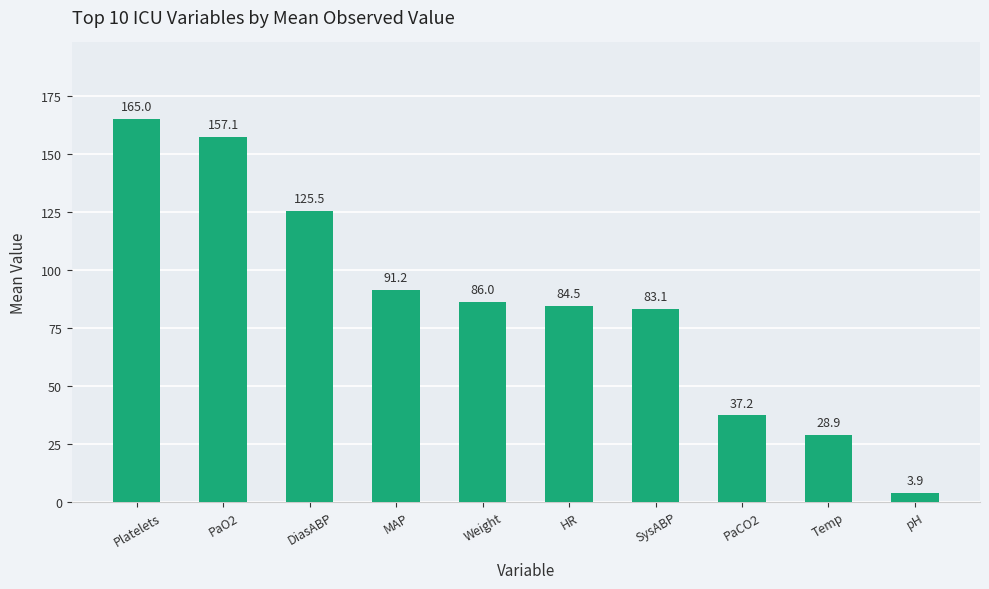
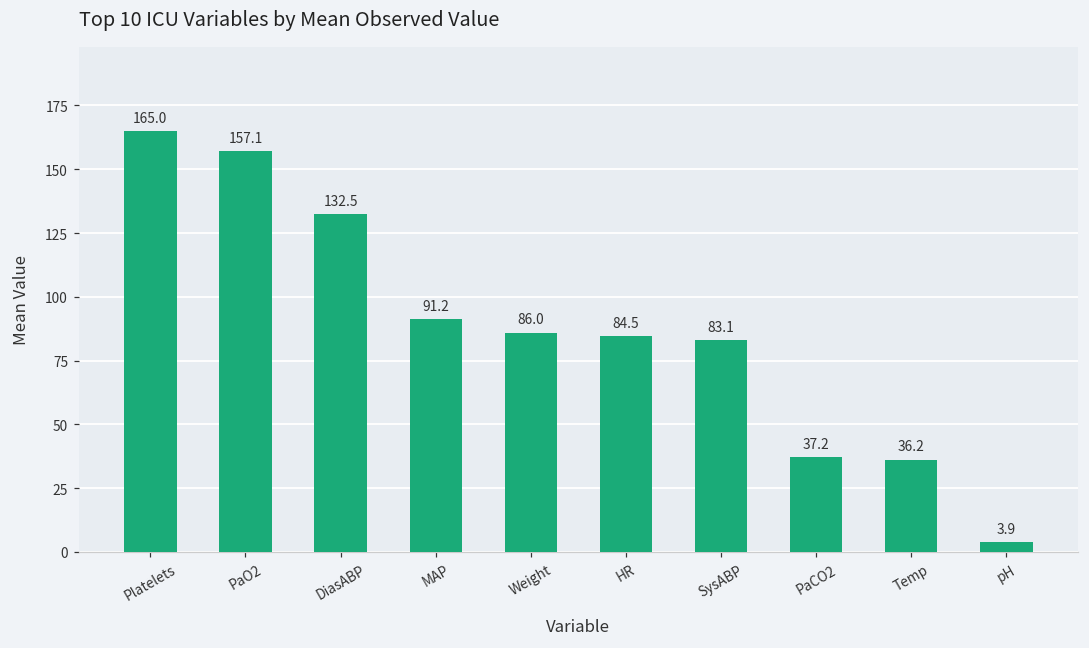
  {
    "Platelets": 165.0,
    "PaO2": 157.1,
-   "DiasABP": 125.5,
+   "DiasABP": 132.5,
    "MAP": 91.2,
    "Weight": 86.0,
    "HR": 84.5,
    "SysABP": 83.1,
    "PaCO2": 37.2,
-   "Temp": 28.9,
+   "Temp": 36.2,
    "pH": 3.9
  }
